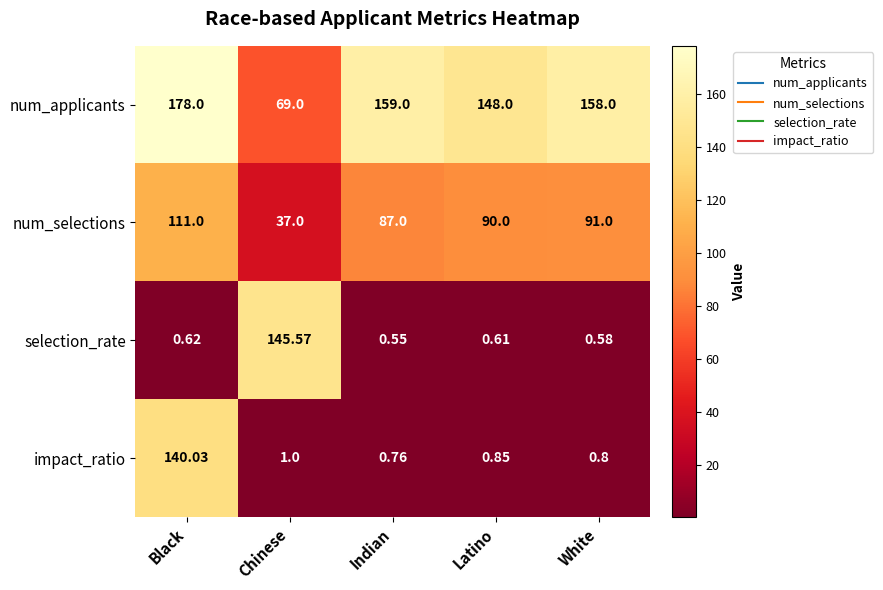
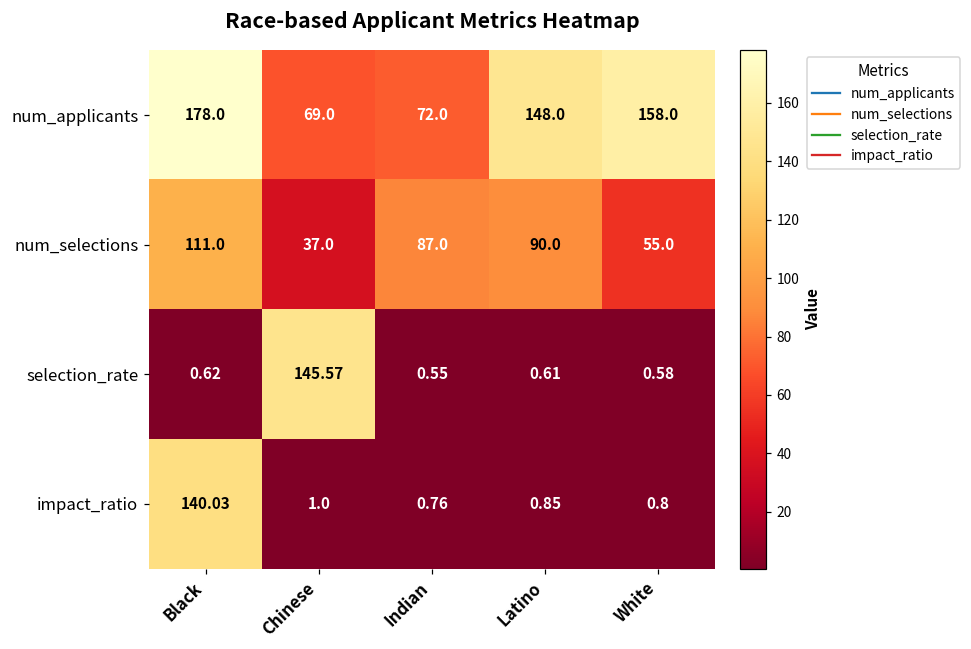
  {
    "num_applicants": {
      "Black": 178.0,
      "Chinese": 69.0,
-     "Indian": 159.0,
+     "Indian": 72.0,
      "Latino": 148.0,
      "White": 158.0
    },
    "num_selections": {
      "Black": 111.0,
      "Chinese": 37.0,
      "Indian": 87.0,
      "Latino": 90.0,
-     "White": 91.0
+     "White": 55.0
    },
    "selection_rate": {
      "Black": 0.62,
      "Chinese": 145.57,
      "Indian": 0.55,
      "Latino": 0.61,
      "White": 0.58
    },
    "impact_ratio": {
      "Black": 140.03,
      "Chinese": 1.0,
      "Indian": 0.76,
      "Latino": 0.85,
      "White": 0.8
    }
  }
